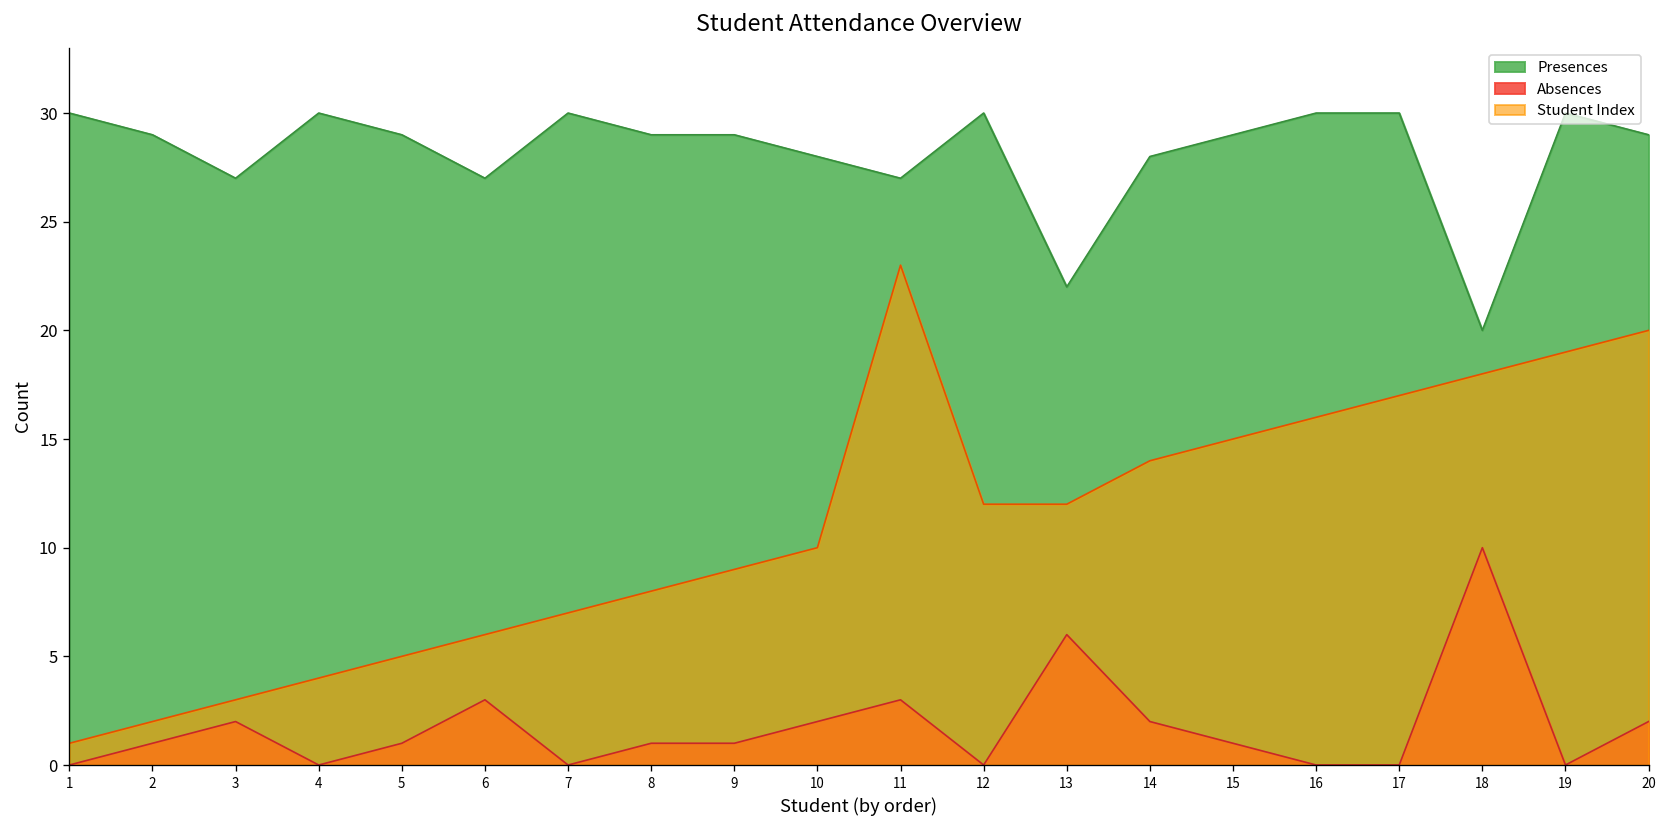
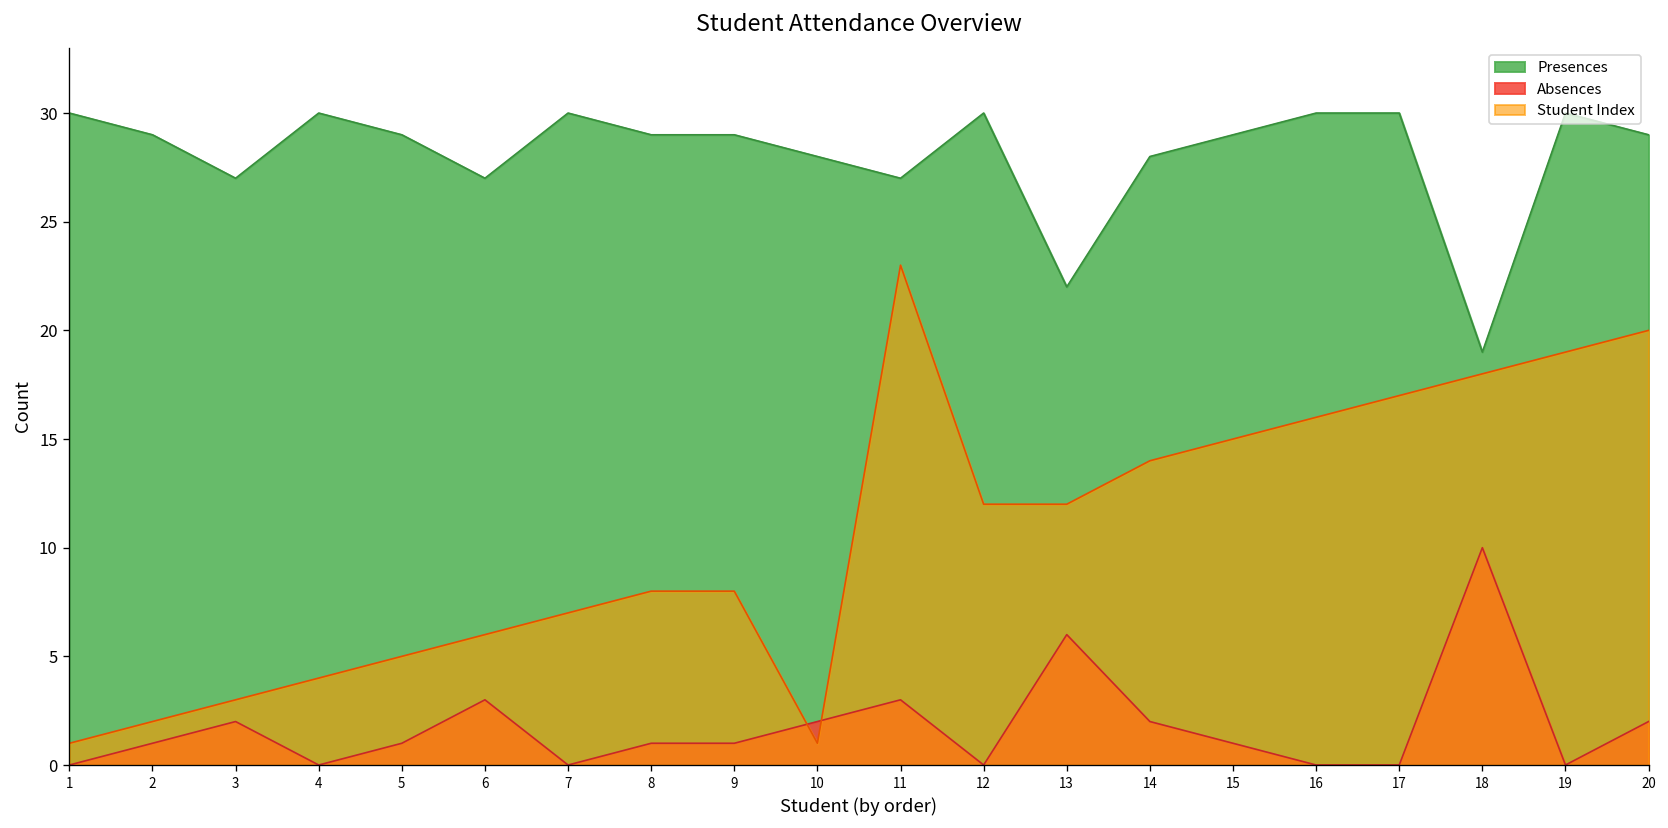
  {
    "Presences": {
      "1": 30,
      "2": 29,
      "3": 27,
      "4": 30,
      "5": 29,
      "6": 27,
      "7": 30,
      "8": 29,
      "9": 29,
      "10": 28,
      "11": 27,
      "12": 30,
      "13": 22,
      "14": 28,
      "15": 29,
      "16": 30,
      "17": 30,
-     "18": 20,
+     "18": 19,
      "20": 29
    },
    "Absences": {
      "1": 0,
      "2": 1,
      "3": 2,
      "4": 0,
      "5": 1,
      "6": 3,
      "7": 0,
      "8": 1,
      "9": 1,
      "10": 2,
      "11": 3,
      "12": 0,
      "13": 6,
      "14": 2,
      "15": 1,
      "16": 0,
      "17": 0,
      "18": 10,
      "19": 0,
      "20": 2
    },
    "Student Index": {
      "1": 1,
      "2": 2,
      "3": 3,
      "4": 4,
      "5": 5,
      "6": 6,
      "7": 7,
      "8": 8,
-     "9": 9,
-     "10": 10,
+     "9": 8,
+     "10": 1,
      "11": 23,
      "12": 12,
      "13": 12,
      "14": 14,
      "15": 15,
      "16": 16,
      "17": 17,
      "18": 18,
      "19": 19,
      "20": 20
    }
  }
